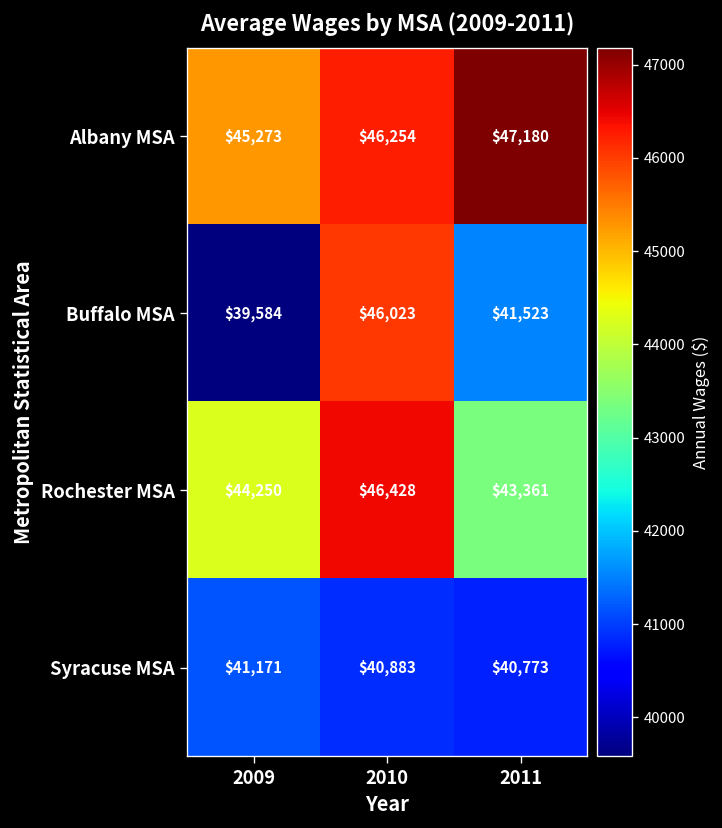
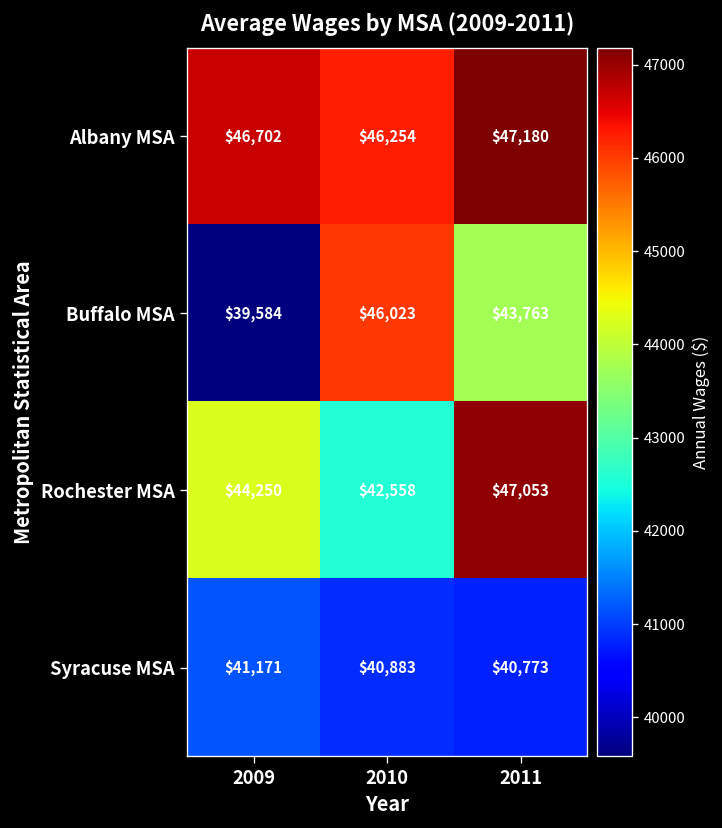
  {
    "Albany MSA": {
-     "2009": "$45,273",
+     "2009": "$46,702",
      "2010": "$46,254",
      "2011": "$47,180"
    },
    "Buffalo MSA": {
      "2009": "$39,584",
      "2010": "$46,023",
-     "2011": "$41,523"
+     "2011": "$43,763"
    },
    "Rochester MSA": {
      "2009": "$44,250",
-     "2010": "$46,428",
-     "2011": "$43,361"
+     "2010": "$42,558",
+     "2011": "$47,053"
    },
    "Syracuse MSA": {
      "2009": "$41,171",
      "2010": "$40,883",
      "2011": "$40,773"
    }
  }
